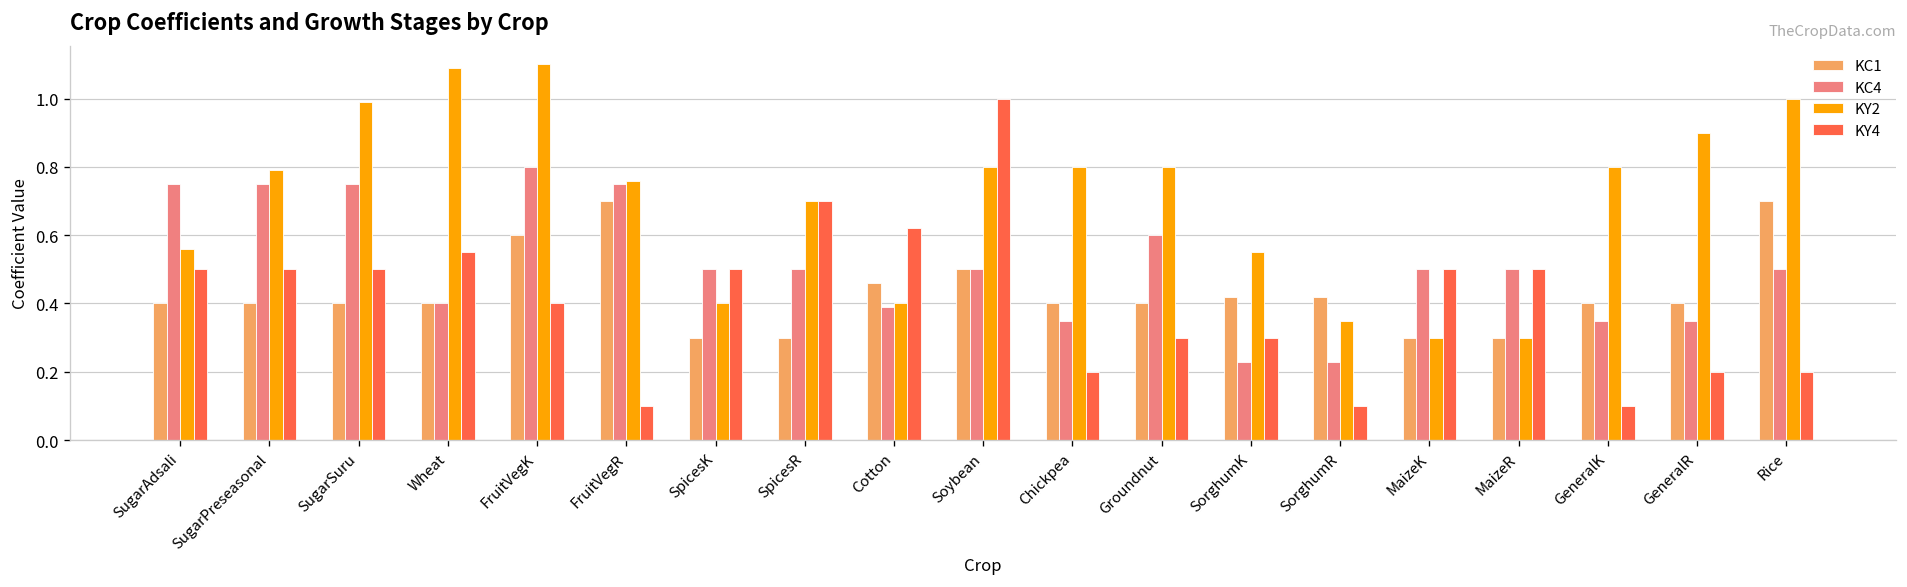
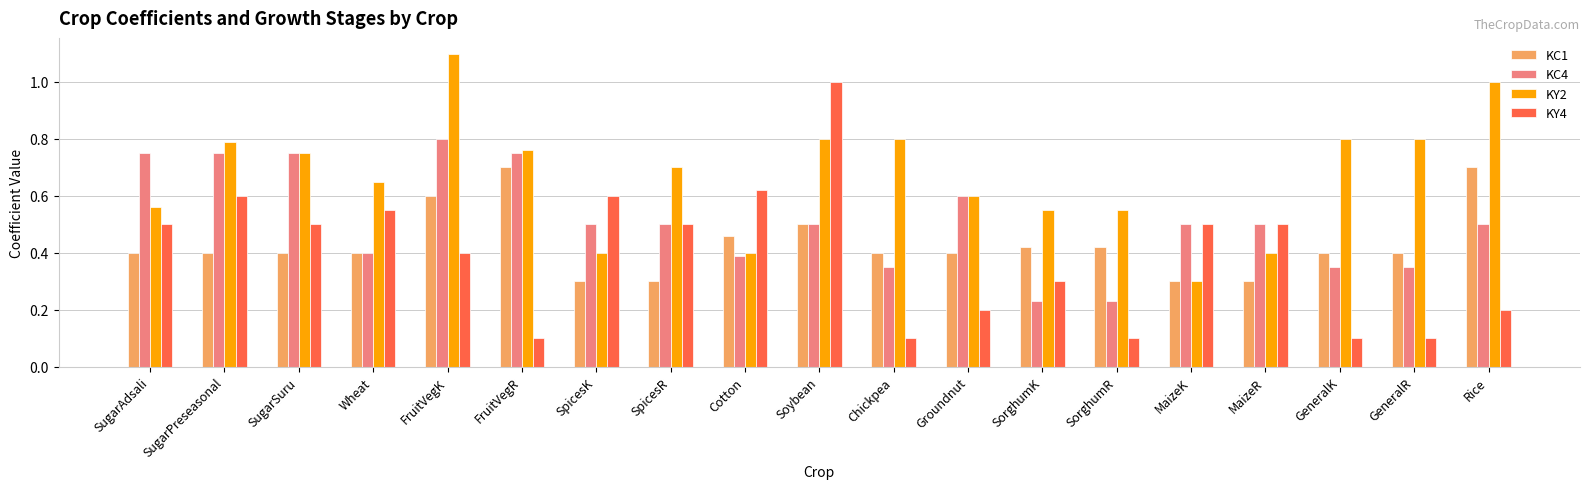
  {
    "KY2": {
      "SugarAdsali": 0.56,
      "SugarPreseasonal": 0.79,
-     "SugarSuru": 0.99,
-     "Wheat": 1.09,
+     "SugarSuru": 0.75,
+     "Wheat": 0.65,
      "FruitVegK": 1.10,
      "FruitVegR": 0.76,
      "SpicesK": 0.40,
      "SpicesR": 0.70,
      "Cotton": 0.40,
      "Soybean": 0.80,
      "Chickpea": 0.80,
-     "Groundnut": 0.8,
+     "Groundnut": 0.6,
      "SorghumK": 0.55,
-     "SorghumR": 0.35,
+     "SorghumR": 0.55,
      "MaizeK": 0.30,
-     "MaizeR": 0.3,
+     "MaizeR": 0.4,
      "GeneralK": 0.80,
-     "GeneralR": 0.9,
+     "GeneralR": 0.8,
      "Rice": 1.00
    },
    "KY4": {
      "SugarAdsali": 0.5,
-     "SugarPreseasonal": 0.5,
+     "SugarPreseasonal": 0.6,
      "SugarSuru": 0.5,
      "Wheat": 0.55,
      "FruitVegK": 0.4,
      "FruitVegR": 0.1,
-     "SpicesK": 0.5,
-     "SpicesR": 0.7,
+     "SpicesK": 0.6,
+     "SpicesR": 0.5,
      "Cotton": 0.62,
      "Soybean": 1.0,
-     "Chickpea": 0.2,
-     "Groundnut": 0.3,
+     "Chickpea": 0.1,
+     "Groundnut": 0.2,
      "SorghumK": 0.3,
      "SorghumR": 0.1,
      "MaizeK": 0.5,
      "MaizeR": 0.5,
      "GeneralK": 0.1,
-     "GeneralR": 0.2,
+     "GeneralR": 0.1,
      "Rice": 0.2
    }
  }
